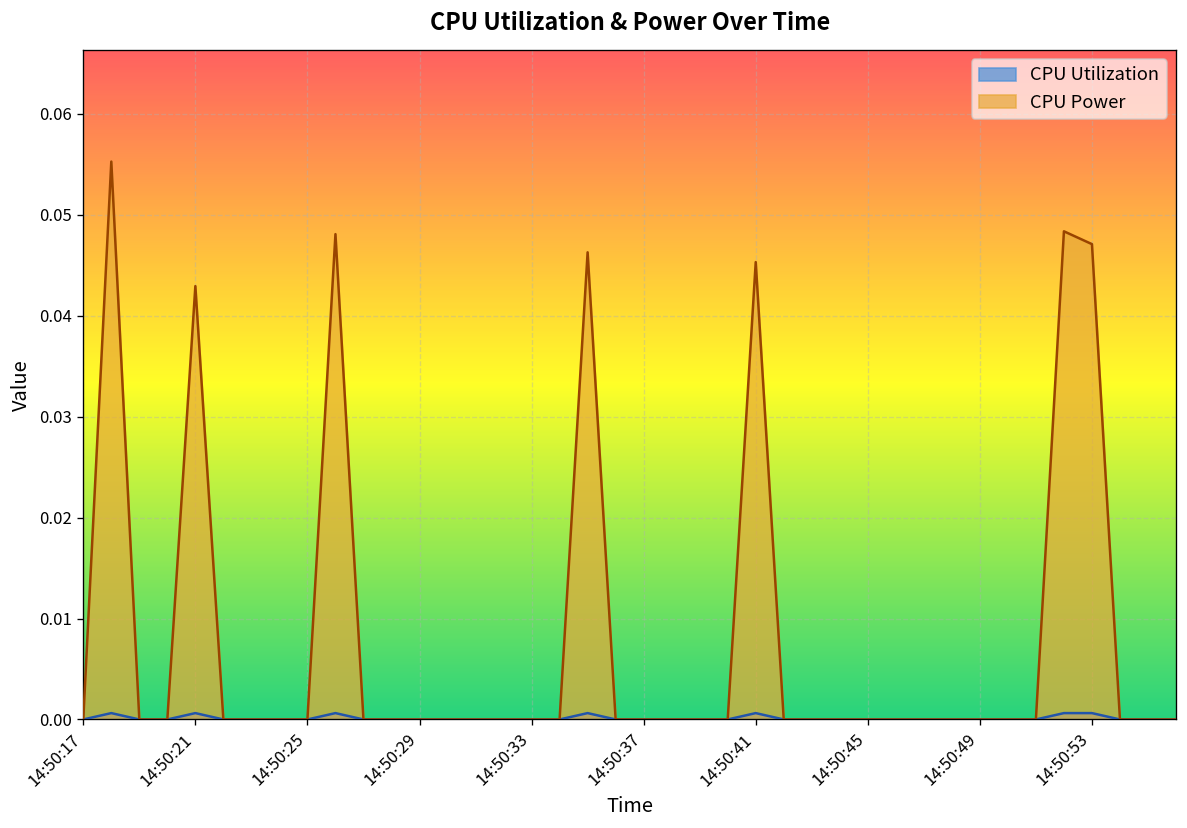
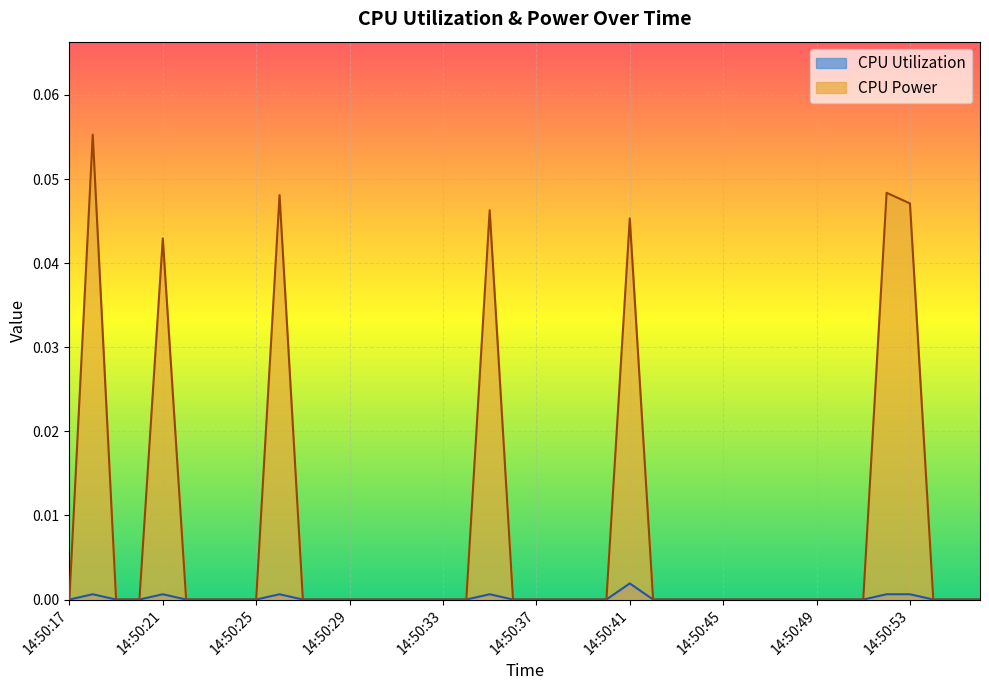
  {
    "CPU Utilization": {
      "14:50:21": 0.001,
-     "14:50:41": 0.001,
+     "14:50:41": 0.002,
      "14:50:53": 0.001
    },
    "CPU Power": {
      "14:50:21": 0.043,
      "14:50:41": 0.045,
      "14:50:53": 0.047
    }
  }
